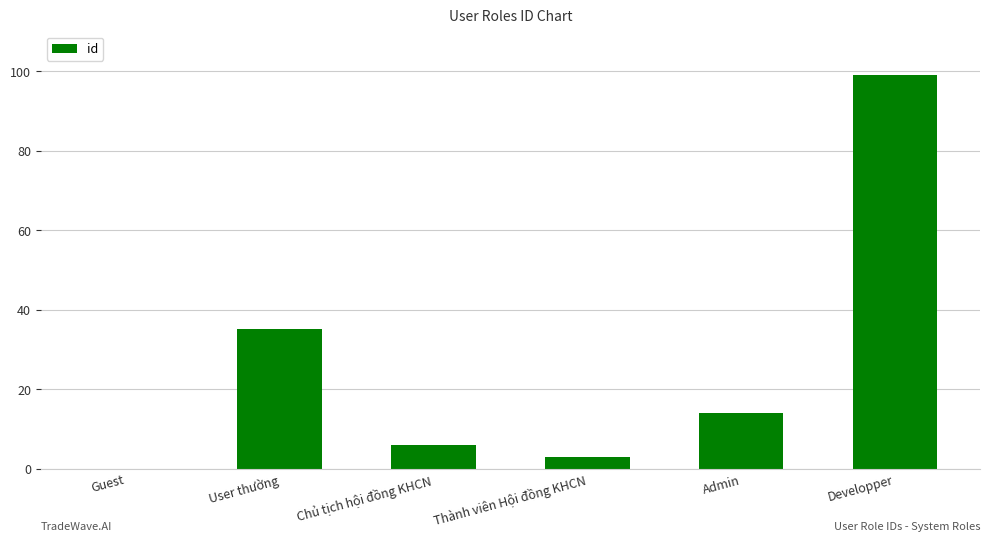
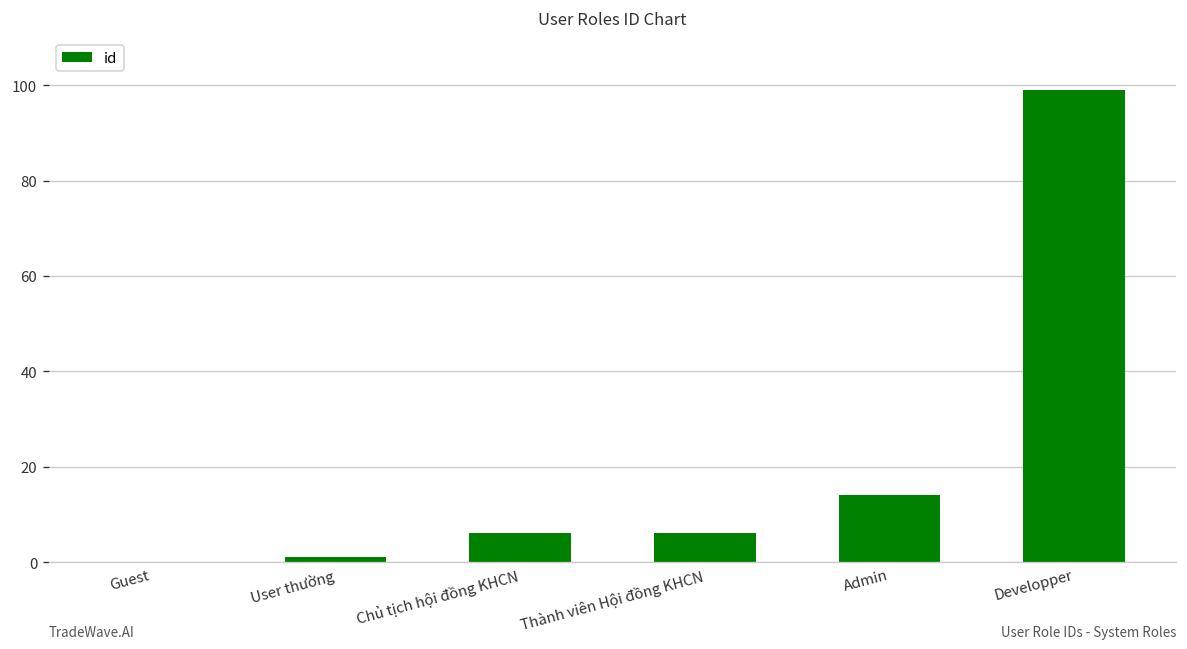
  {
    "Guest": 0,
-   "User thường": 35,
+   "User thường": 1,
    "Chủ tịch hội đồng KHCN": 6,
-   "Thành viên Hội đồng KHCN": 3,
+   "Thành viên Hội đồng KHCN": 6,
    "Admin": 14,
    "Developper": 99
  }
